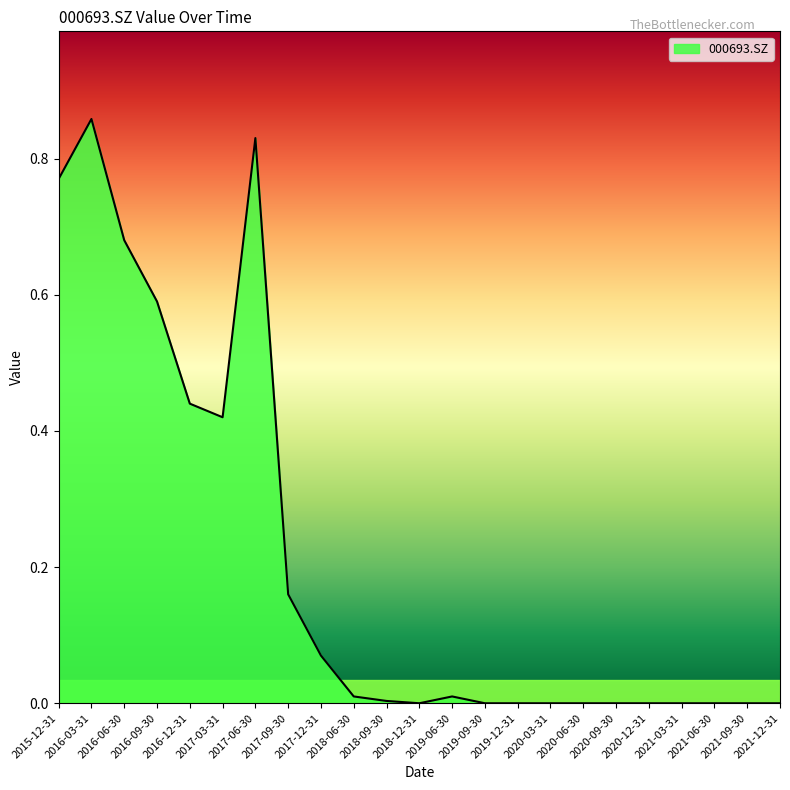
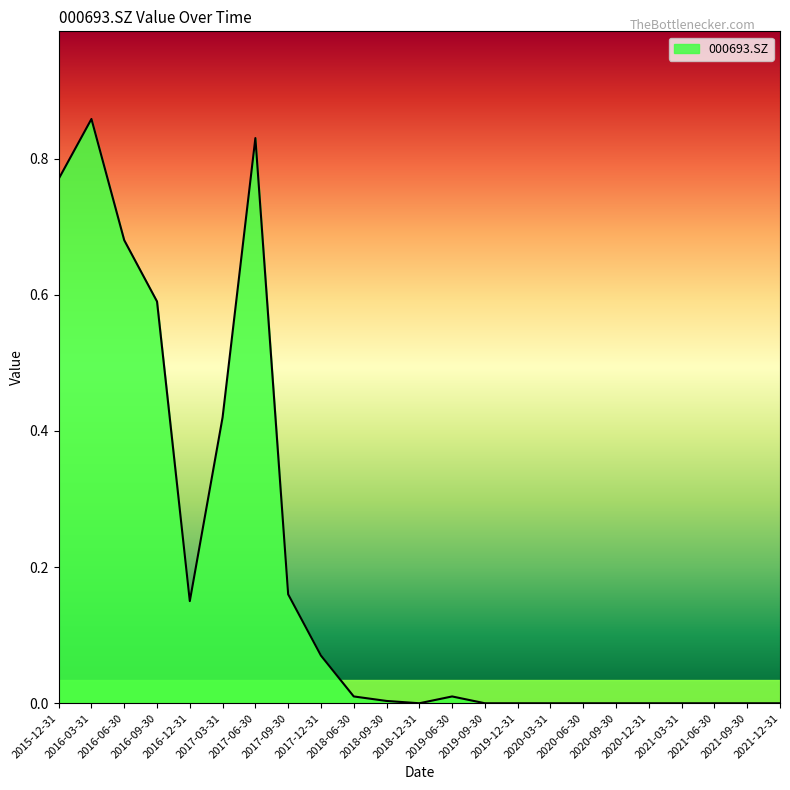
  {
    "2015-12-31": 0.77,
    "2016-03-31": 0.86,
    "2016-06-30": 0.68,
    "2016-09-30": 0.59,
-   "2016-12-31": 0.44,
+   "2016-12-31": 0.15,
    "2017-03-31": 0.42,
    "2017-06-30": 0.83,
    "2017-09-30": 0.16,
    "2017-12-31": 0.07
  }
